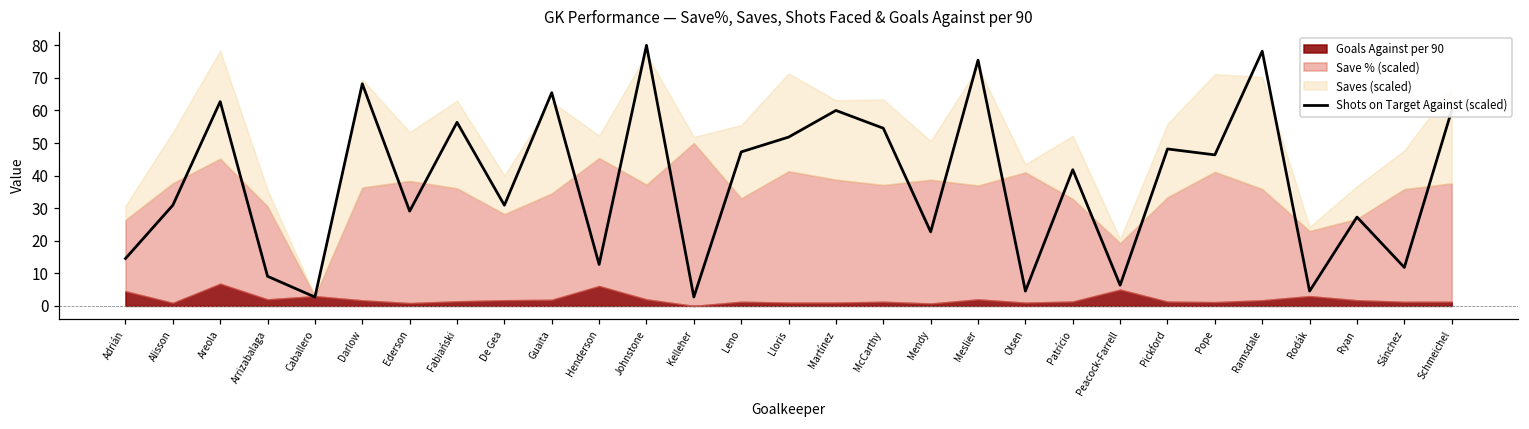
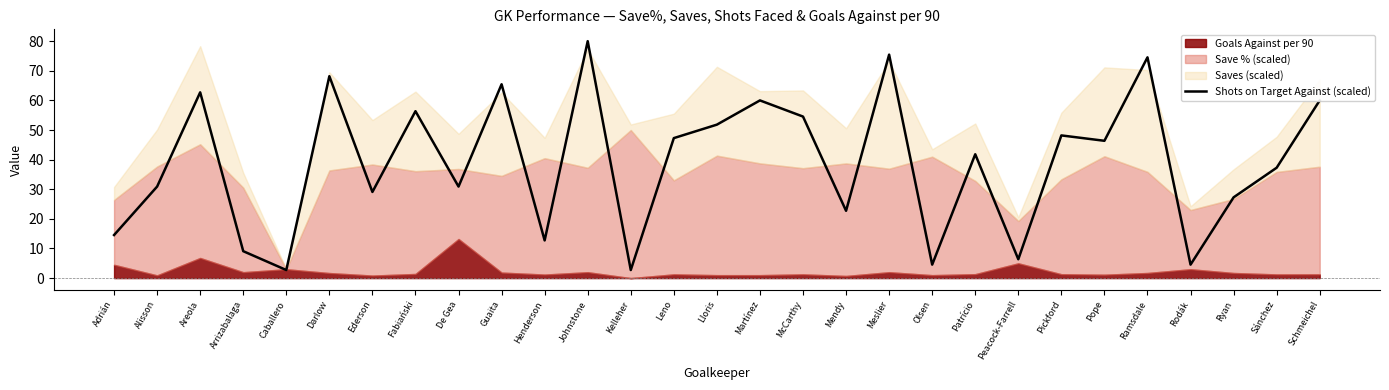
  {
    "Shots on Target Against (scaled)": {
      "Adrián": 15,
      "Alisson": 31,
      "Areola": 63,
      "Arrizabalaga": 9,
      "Darlow": 68,
      "Ederson": 29,
      "Fabiański": 56,
      "De Gea": 31,
      "Guaita": 65,
      "Henderson": 13,
      "Johnstone": 80,
      "Kelleher": 3,
      "Leno": 47,
      "Lloris": 52,
      "Martínez": 60,
      "McCarthy": 55,
      "Mendy": 23,
      "Meslier": 75,
      "Olsen": 5,
      "Patrício": 42,
      "Peacock-Farrell": 6,
      "Pickford": 48,
      "Pope": 46,
-     "Ramsdale": 78,
+     "Ramsdale": 75,
      "Rodák": 5,
-     "Sánchez": 12
+     "Sánchez": 37
    },
    "Goals Against per 90": {
      "Adrián": 5,
      "Alisson": 1,
      "Areola": 7,
      "Arrizabalaga": 2,
      "Darlow": 2,
      "Ederson": 1,
      "Fabiański": 1,
-     "De Gea": 2,
+     "De Gea": 13,
      "Guaita": 2,
-     "Henderson": 6,
+     "Henderson": 1,
      "Johnstone": 2,
      "Kelleher": 0,
      "Leno": 1,
      "Lloris": 1,
      "Martínez": 1,
      "McCarthy": 1,
      "Meslier": 2,
      "Olsen": 1,
      "Patrício": 1,
      "Peacock-Farrell": 5,
      "Pickford": 1,
      "Pope": 1,
      "Ramsdale": 2,
      "Rodák": 3,
      "Ryan": 2,
      "Sánchez": 1,
      "Schmeichel": 1
    },
    "Save % (scaled)": {
      "Adrián": 22,
      "Alisson": 37,
      "Areola": 38,
      "Arrizabalaga": 29,
      "Darlow": 35,
      "Ederson": 38,
      "Fabiański": 35,
-     "De Gea": 26,
+     "De Gea": 24,
      "Guaita": 33,
      "Henderson": 39,
      "Johnstone": 35,
      "Kelleher": 50,
      "Leno": 32,
      "Lloris": 40,
      "Martínez": 38,
      "McCarthy": 36,
      "Mendy": 38,
      "Meslier": 35,
      "Olsen": 40,
      "Patrício": 32,
      "Peacock-Farrell": 14,
      "Pickford": 32,
      "Pope": 40,
      "Ramsdale": 34,
      "Rodák": 20,
      "Sánchez": 35,
      "Schmeichel": 36
    },
    "Saves (scaled)": {
      "Adrián": 4,
-     "Alisson": 16,
+     "Alisson": 13,
      "Areola": 33,
      "Arrizabalaga": 5,
      "Darlow": 33,
      "Ederson": 15,
      "Fabiański": 27,
      "De Gea": 12,
      "Guaita": 28,
      "Henderson": 7,
      "Johnstone": 40,
      "Kelleher": 2,
      "Leno": 23,
      "Lloris": 30,
      "Martínez": 24,
      "McCarthy": 26,
      "Mendy": 12,
      "Meslier": 36,
      "Olsen": 3,
      "Patrício": 19,
      "Peacock-Farrell": 1,
      "Pickford": 23,
      "Pope": 30,
      "Ramsdale": 34,
      "Rodák": 1,
      "Ryan": 10,
      "Sánchez": 12
    }
  }
